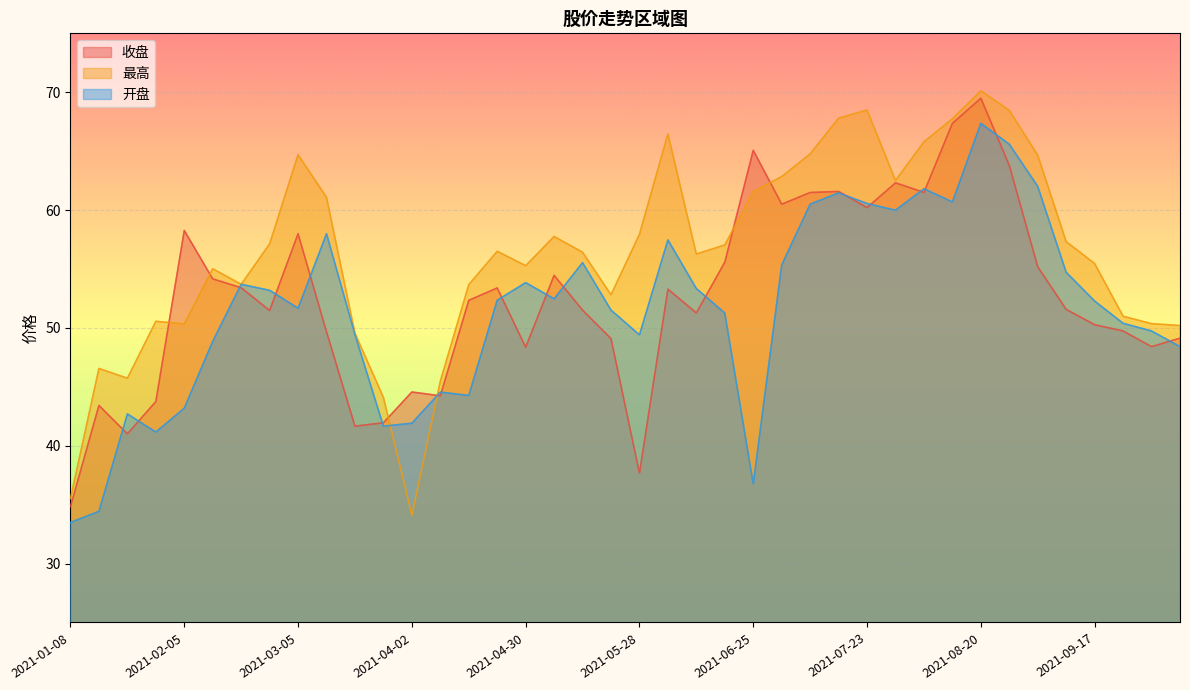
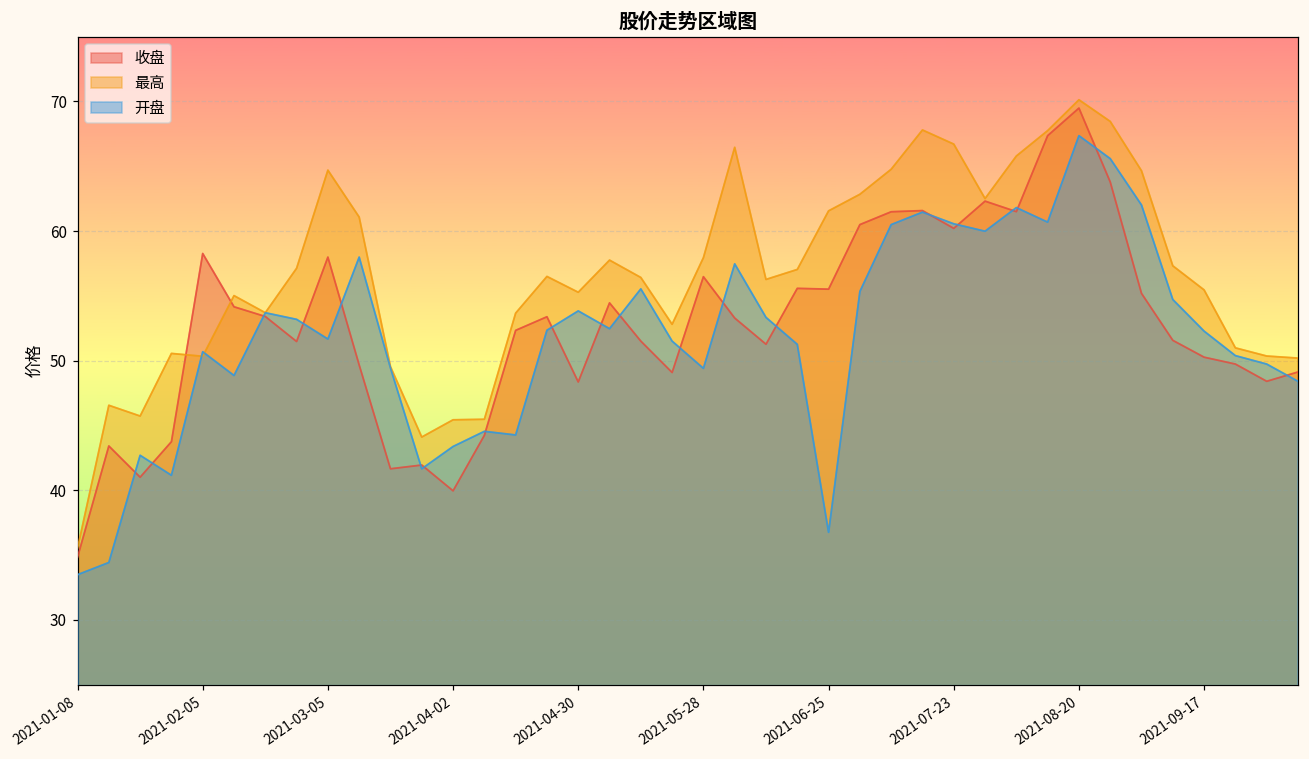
  {
    "收盘": {
      "2021-01-08": 34.8,
      "2021-02-05": 58.3,
      "2021-03-05": 58.0,
-     "2021-04-02": 44.6,
+     "2021-04-02": 40.0,
      "2021-04-30": 48.4,
-     "2021-05-28": 37.7,
-     "2021-06-25": 65.1,
+     "2021-05-28": 56.5,
+     "2021-06-25": 55.5,
      "2021-07-23": 60.2,
      "2021-08-20": 69.5,
      "2021-09-17": 50.3
    },
    "最高": {
      "2021-01-08": 35.5,
      "2021-02-05": 50.3,
      "2021-03-05": 64.7,
-     "2021-04-02": 34.1,
+     "2021-04-02": 45.4,
      "2021-04-30": 55.3,
      "2021-05-28": 58.0,
      "2021-06-25": 61.6,
-     "2021-07-23": 68.5,
+     "2021-07-23": 66.7,
      "2021-08-20": 70.1,
      "2021-09-17": 55.5
    },
    "开盘": {
      "2021-01-08": 33.5,
-     "2021-02-05": 43.2,
+     "2021-02-05": 50.7,
      "2021-03-05": 51.7,
-     "2021-04-02": 41.9,
+     "2021-04-02": 43.4,
      "2021-04-30": 53.8,
      "2021-05-28": 49.4,
      "2021-06-25": 36.8,
      "2021-07-23": 60.6,
      "2021-08-20": 67.4,
      "2021-09-17": 52.3
    }
  }
